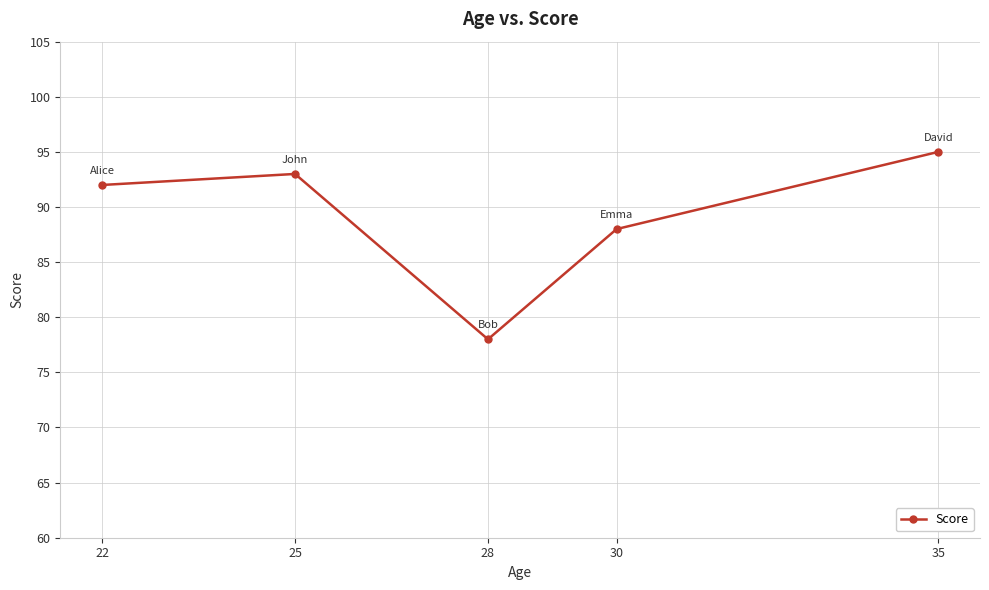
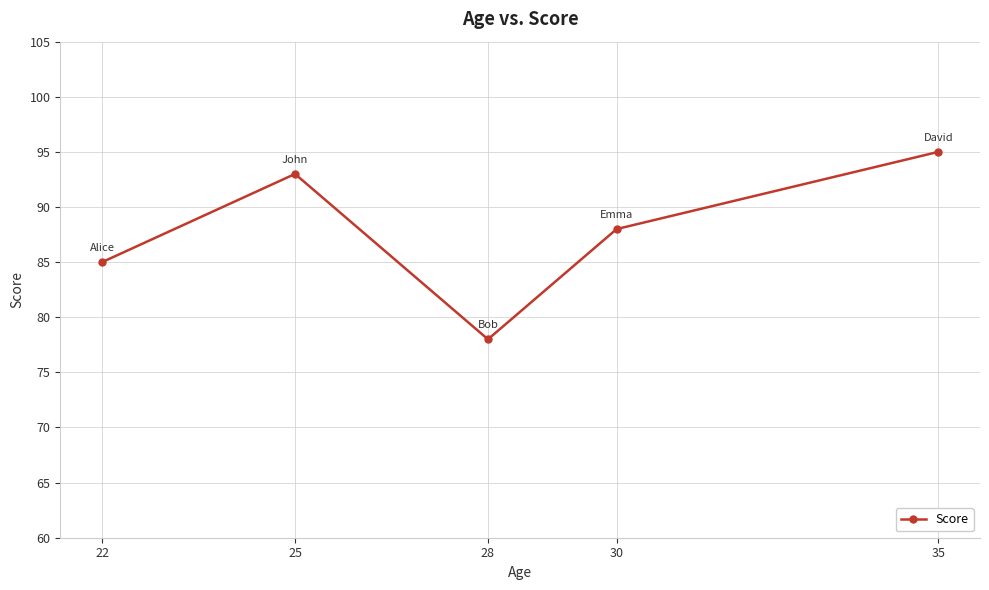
  {
-   "22": 92,
+   "22": 85,
    "25": 93,
    "28": 78,
    "30": 88,
    "35": 95
  }
